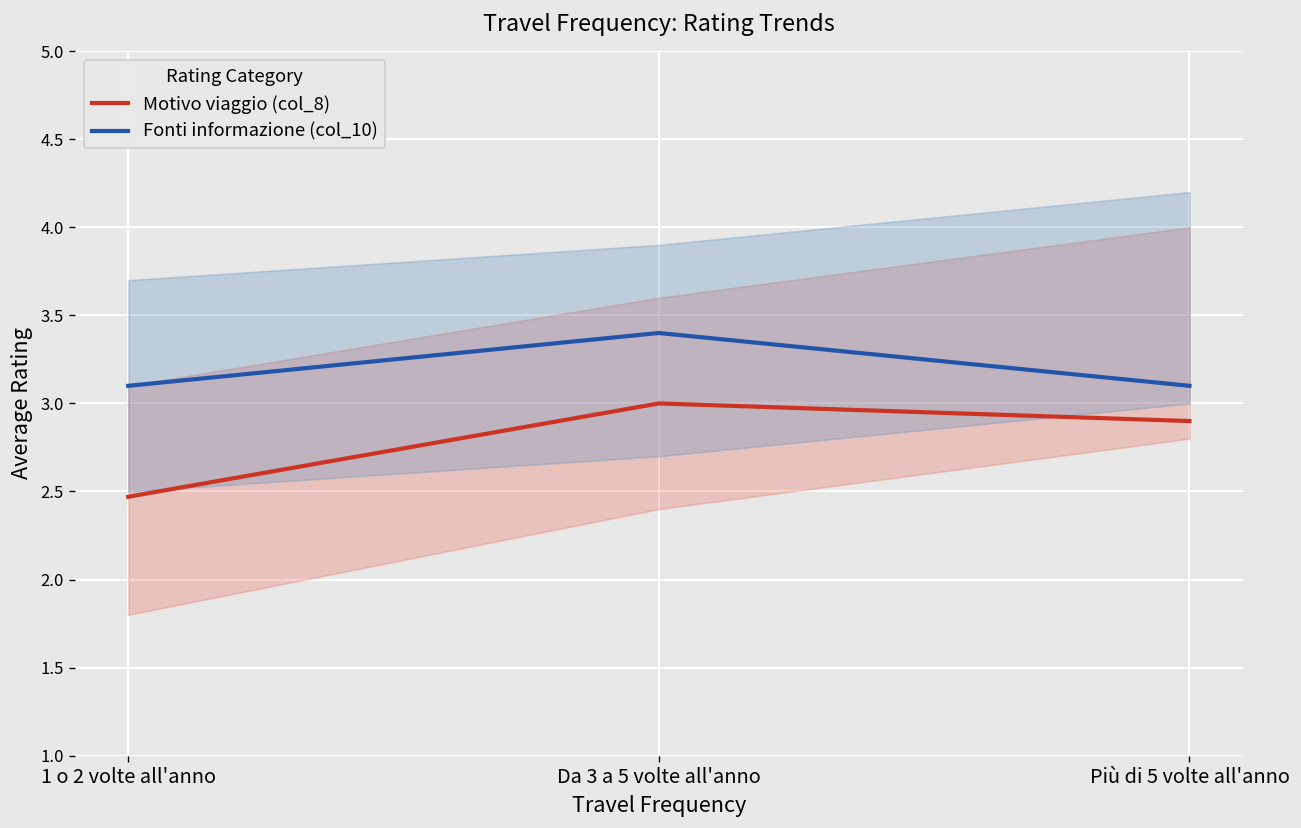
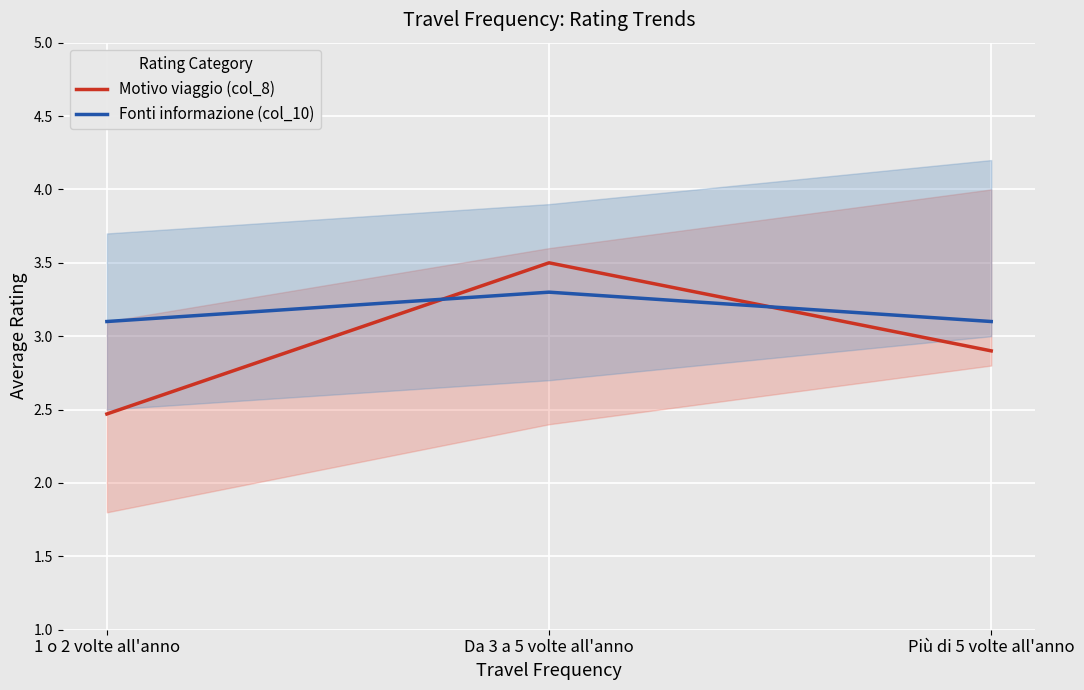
  {
    "Motivo viaggio (col_8)": {
      "1 o 2 volte all'anno": 2.47,
-     "Da 3 a 5 volte all'anno": 3.0,
+     "Da 3 a 5 volte all'anno": 3.5,
      "Più di 5 volte all'anno": 2.9
    },
    "Fonti informazione (col_10)": {
-     "Da 3 a 5 volte all'anno": 3.4,
+     "Da 3 a 5 volte all'anno": 3.3,
      "Più di 5 volte all'anno": 3.1
    }
  }
